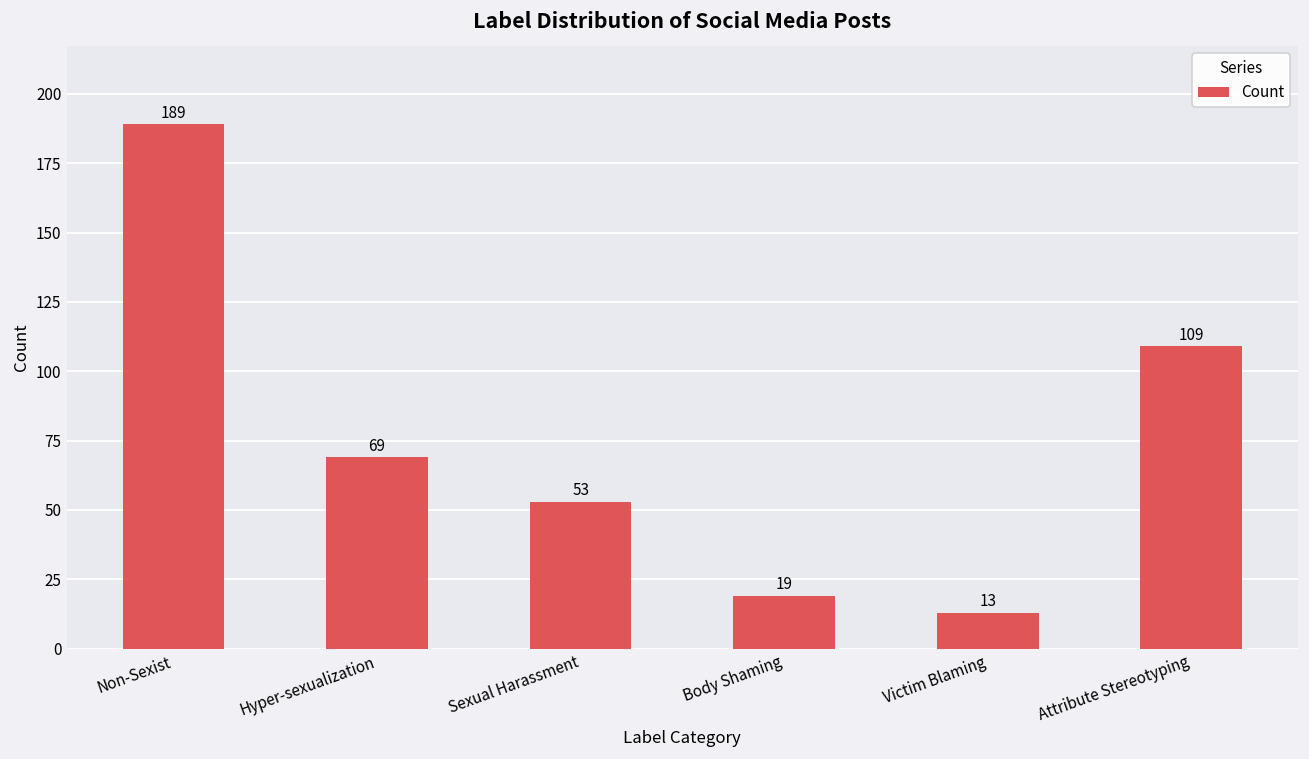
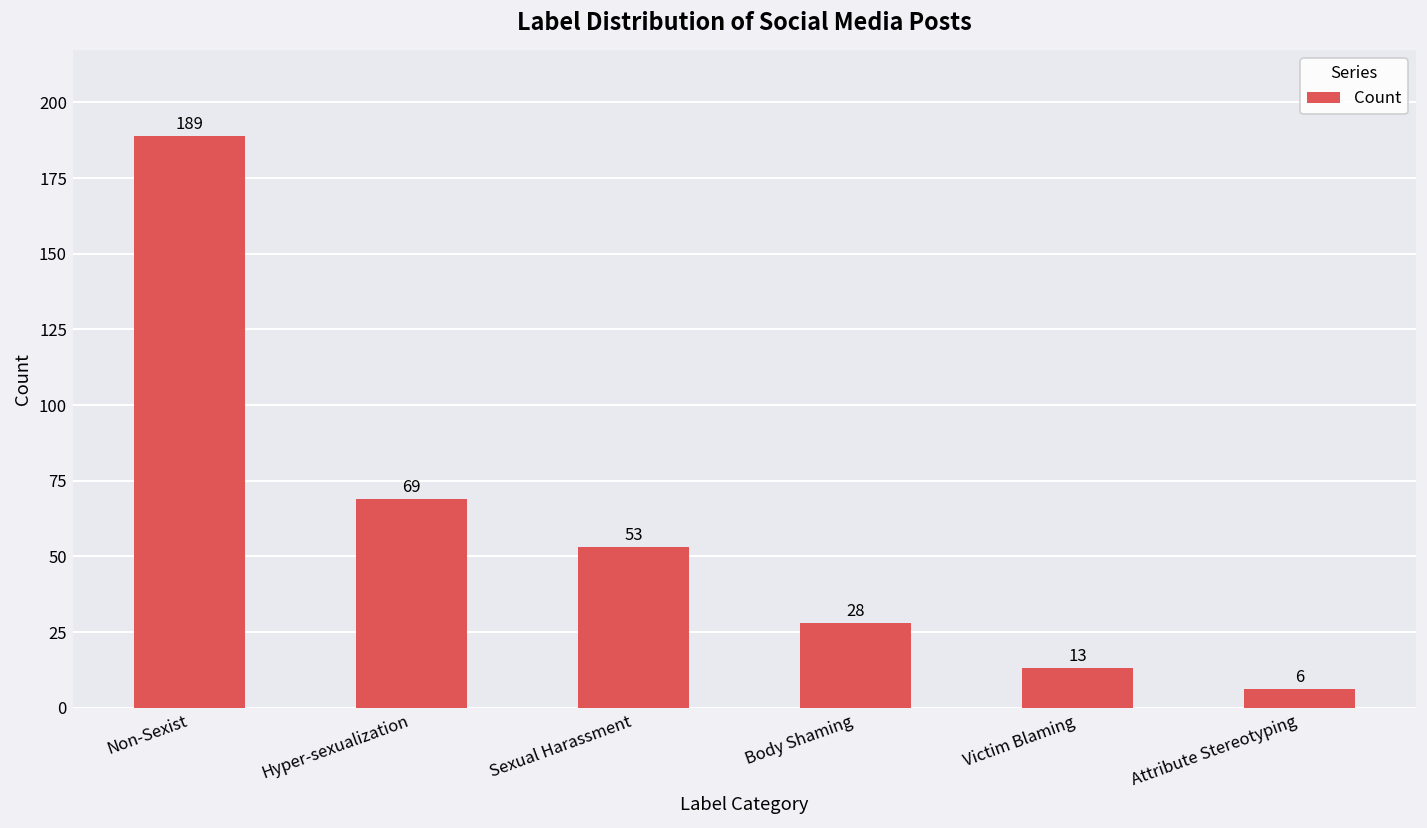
  {
    "Non-Sexist": 189,
    "Hyper-sexualization": 69,
    "Sexual Harassment": 53,
-   "Body Shaming": 19,
+   "Body Shaming": 28,
    "Victim Blaming": 13,
-   "Attribute Stereotyping": 109
+   "Attribute Stereotyping": 6
  }
